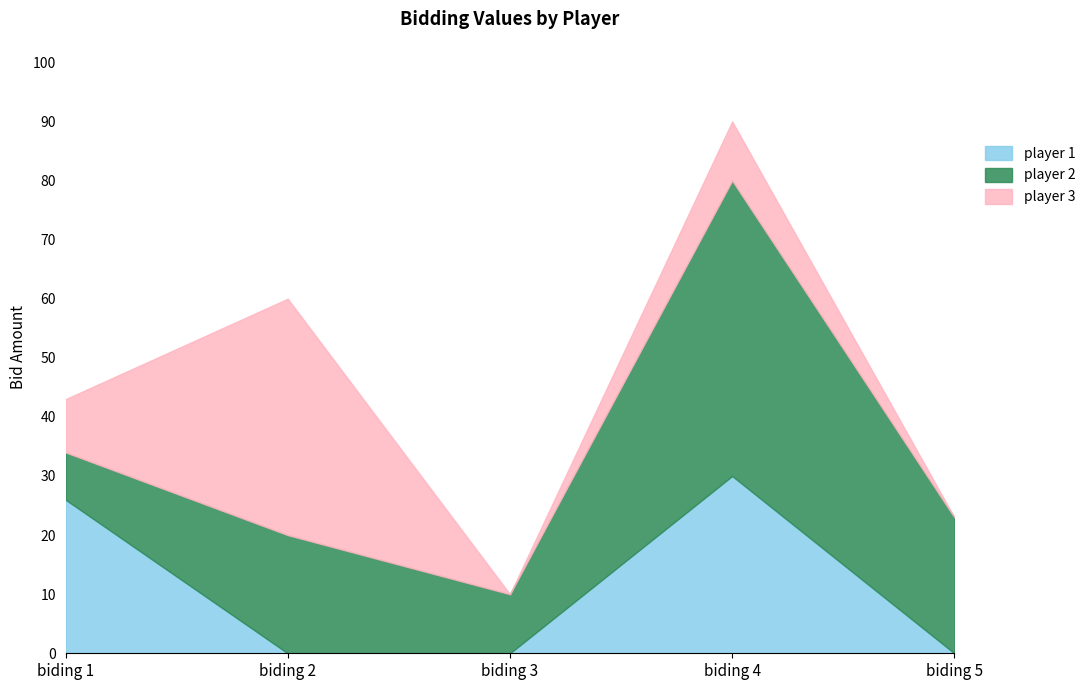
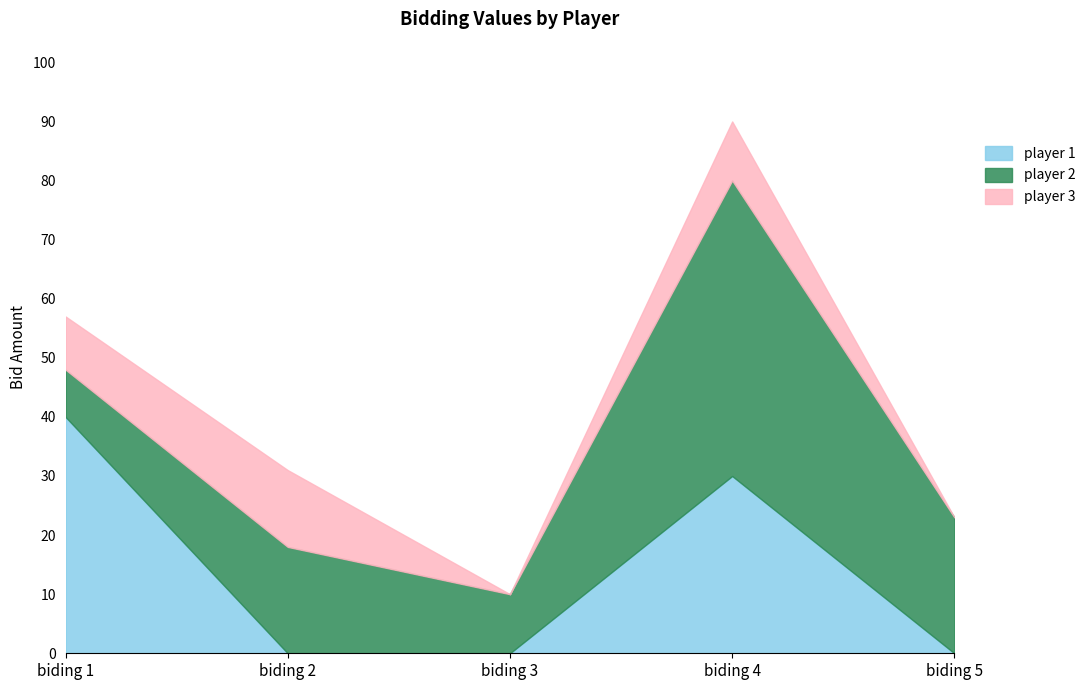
  {
    "player 1": {
-     "biding 1": 26,
+     "biding 1": 40,
      "biding 2": 0,
      "biding 3": 0,
      "biding 4": 30,
      "biding 5": 0
    },
    "player 2": {
      "biding 1": 8,
-     "biding 2": 20,
+     "biding 2": 18,
      "biding 4": 50
    },
    "player 3": {
      "biding 1": 9,
-     "biding 2": 40,
+     "biding 2": 13,
      "biding 4": 10
    }
  }
